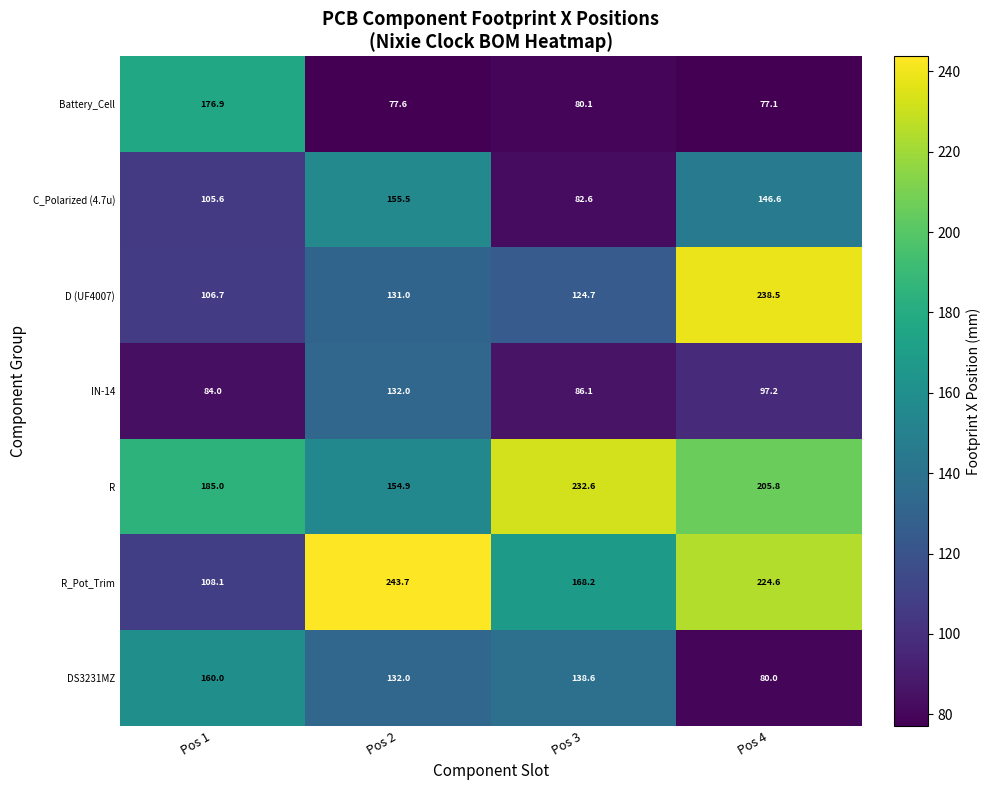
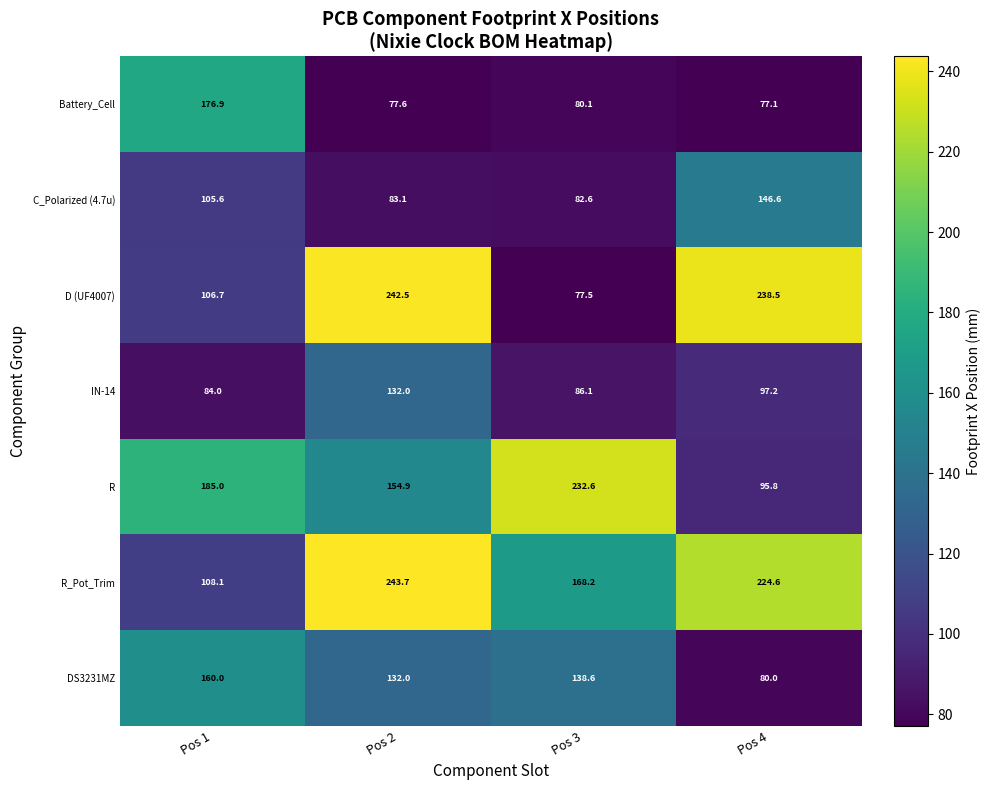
  {
    "Battery_Cell": {
      "Pos 1": 176.9,
      "Pos 2": 77.6,
      "Pos 3": 80.1,
      "Pos 4": 77.1
    },
    "C_Polarized (4.7u)": {
      "Pos 1": 105.6,
-     "Pos 2": 155.5,
+     "Pos 2": 83.1,
      "Pos 3": 82.6,
      "Pos 4": 146.6
    },
    "D (UF4007)": {
      "Pos 1": 106.7,
-     "Pos 2": 131.0,
-     "Pos 3": 124.7,
+     "Pos 2": 242.5,
+     "Pos 3": 77.5,
      "Pos 4": 238.5
    },
    "IN-14": {
      "Pos 1": 84.0,
      "Pos 2": 132.0,
      "Pos 3": 86.1,
      "Pos 4": 97.2
    },
    "R": {
      "Pos 1": 185.0,
      "Pos 2": 154.9,
      "Pos 3": 232.6,
-     "Pos 4": 205.8
+     "Pos 4": 95.8
    },
    "R_Pot_Trim": {
      "Pos 1": 108.1,
      "Pos 2": 243.7,
      "Pos 3": 168.2,
      "Pos 4": 224.6
    },
    "DS3231MZ": {
      "Pos 1": 160.0,
      "Pos 2": 132.0,
      "Pos 3": 138.6,
      "Pos 4": 80.0
    }
  }
